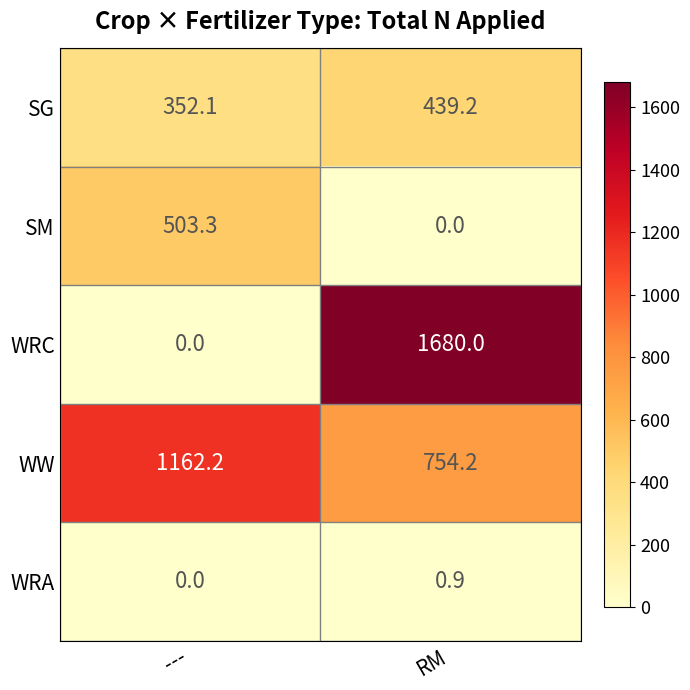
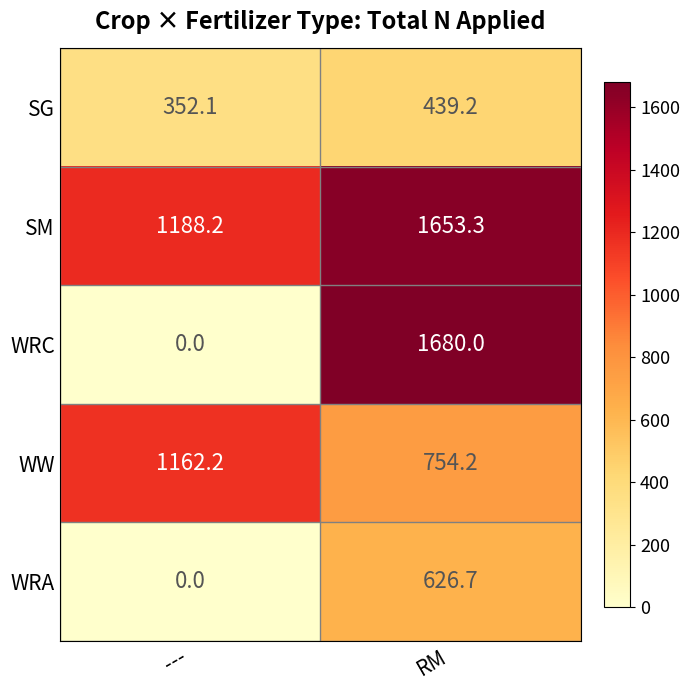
  {
    "SG": {
      "---": 352.1,
      "RM": 439.2
    },
    "SM": {
-     "---": 503.3,
-     "RM": 0.0
+     "---": 1188.2,
+     "RM": 1653.3
    },
    "WRC": {
      "---": 0.0,
      "RM": 1680.0
    },
    "WW": {
      "---": 1162.2,
      "RM": 754.2
    },
    "WRA": {
      "---": 0.0,
-     "RM": 0.9
+     "RM": 626.7
    }
  }
